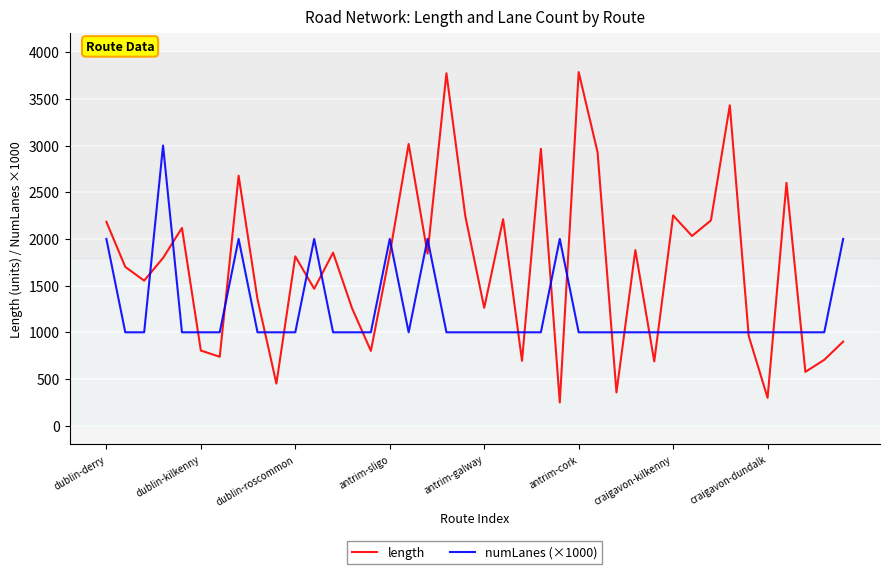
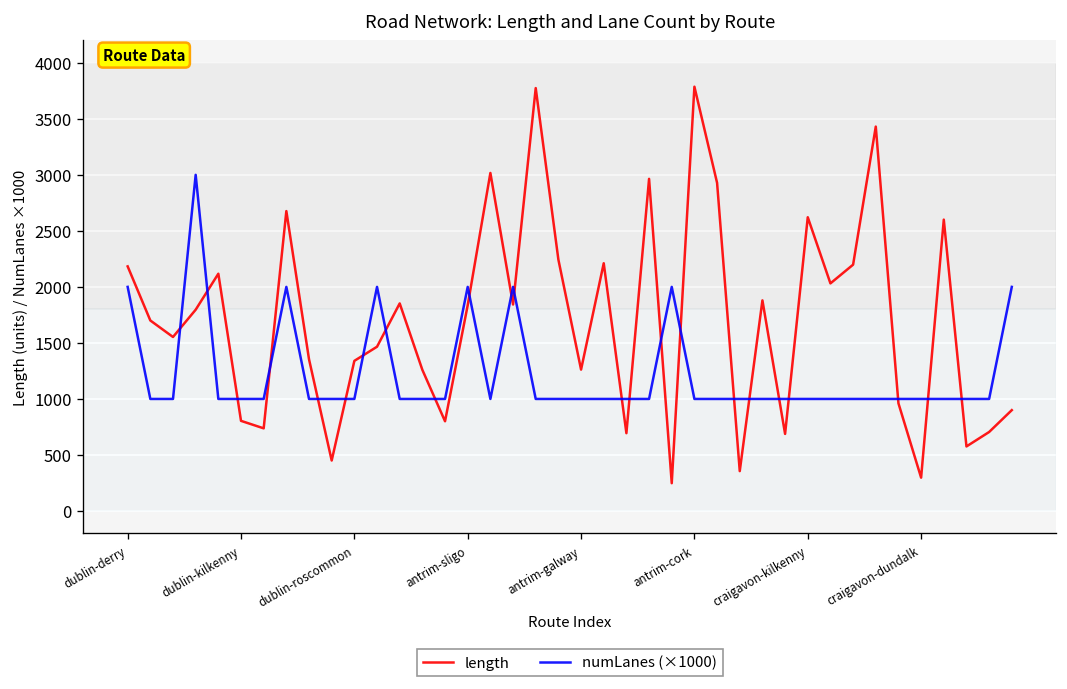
  {
    "length": {
      "dublin-derry": 2200,
      "dublin-kilkenny": 800,
-     "dublin-roscommon": 1800,
+     "dublin-roscommon": 1300,
      "antrim-sligo": 1800,
      "antrim-galway": 1300,
      "antrim-cork": 3800,
-     "craigavon-kilkenny": 2300,
+     "craigavon-kilkenny": 2600,
      "craigavon-dundalk": 300
    },
    "numLanes (×1000)": {
      "dublin-derry": 2000,
      "dublin-kilkenny": 1000,
      "dublin-roscommon": 1000,
      "antrim-sligo": 2000,
      "antrim-galway": 1000,
      "antrim-cork": 1000,
      "craigavon-kilkenny": 1000,
      "craigavon-dundalk": 1000
    }
  }
